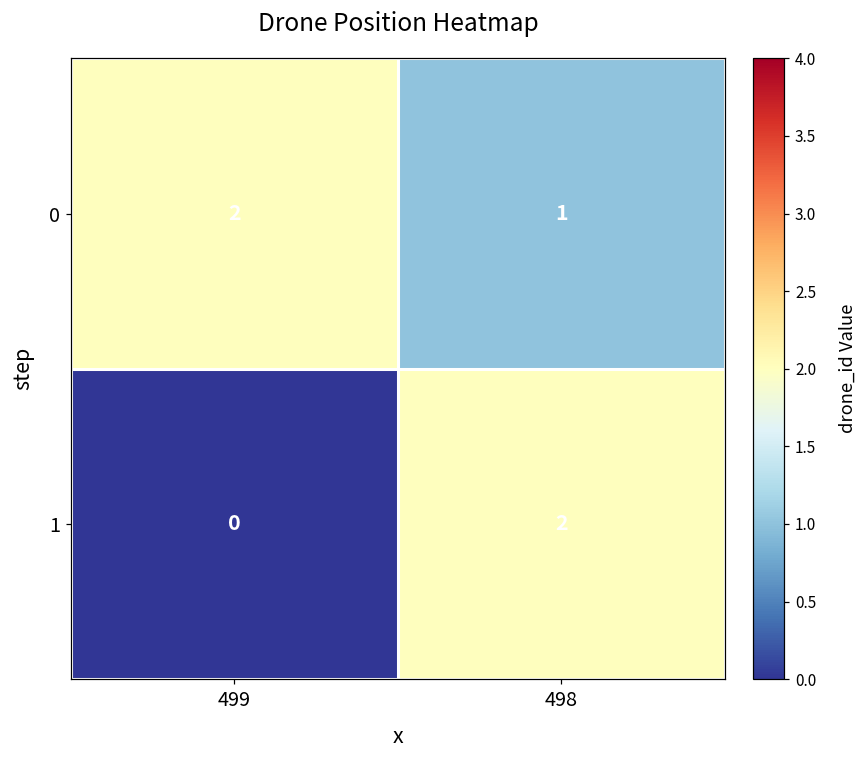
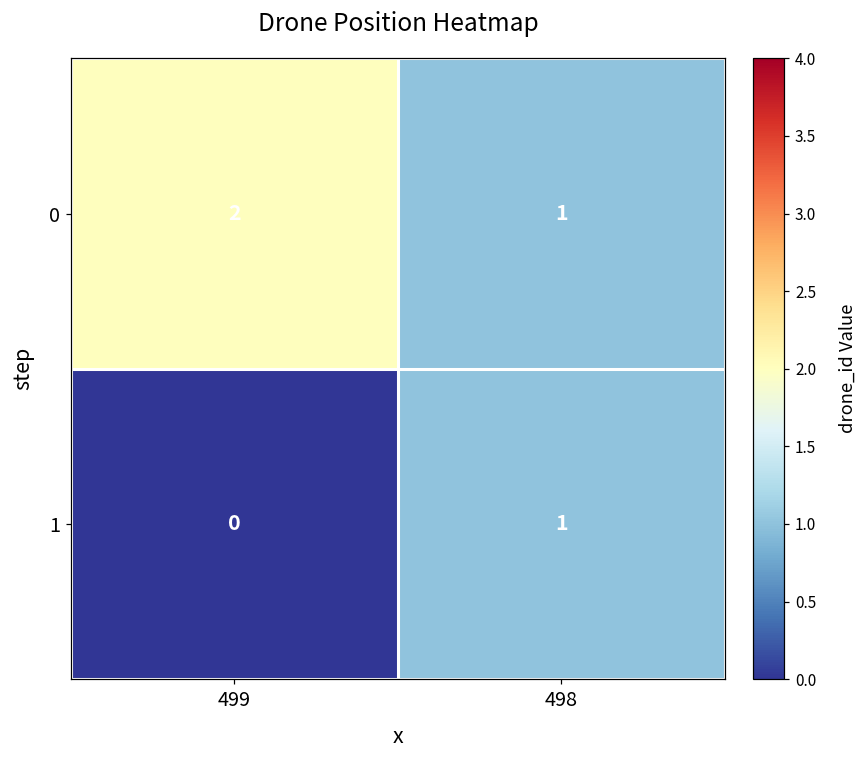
  {
    "0": {
      "499": 2,
      "498": 1
    },
    "1": {
      "499": 0,
-     "498": 2
+     "498": 1
    }
  }
